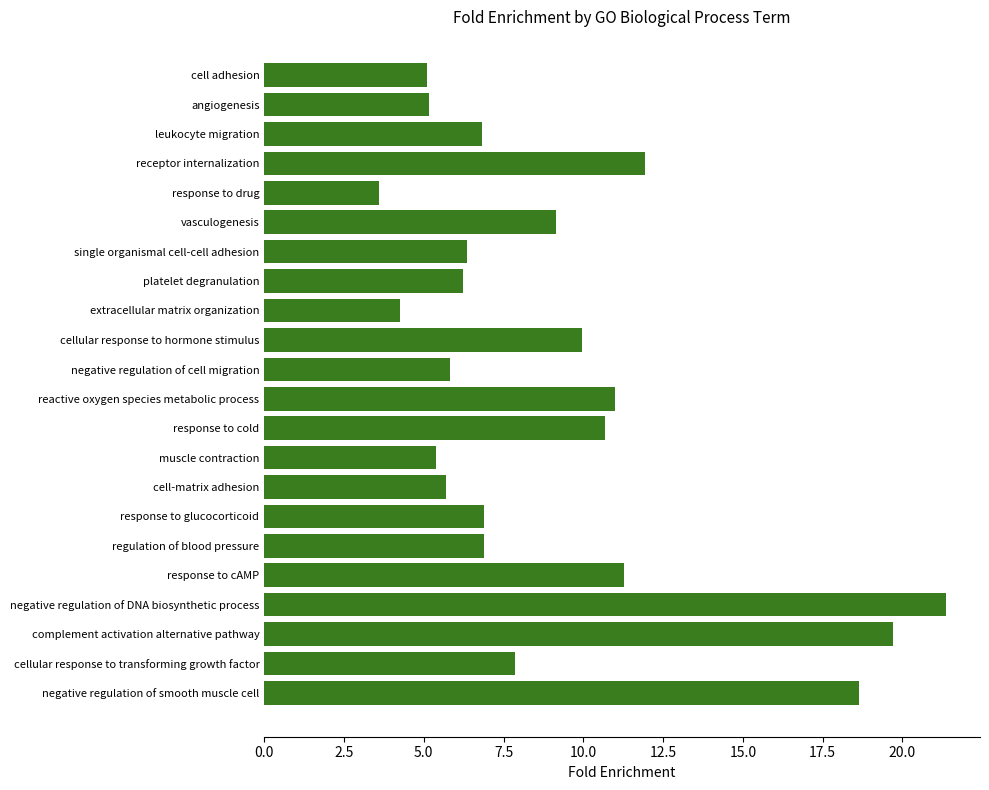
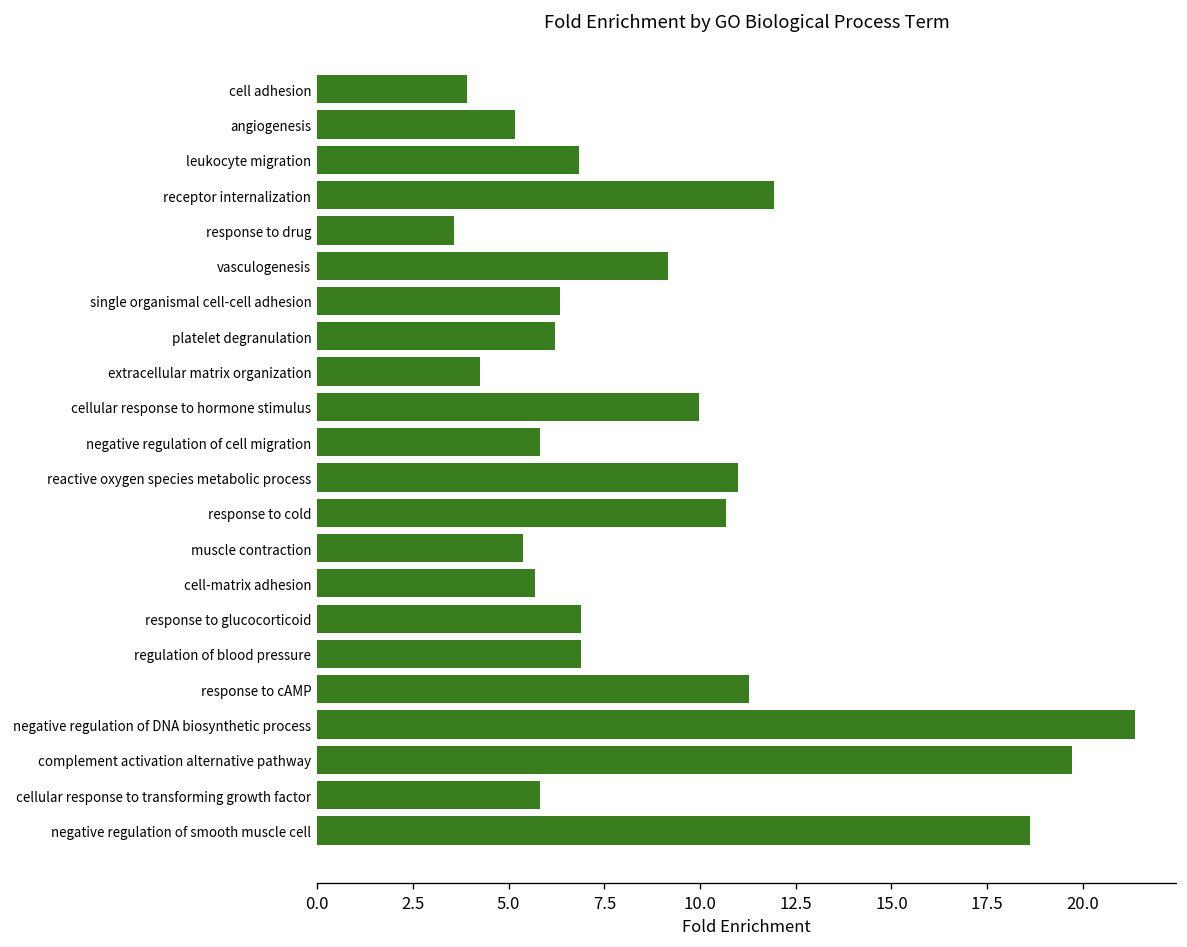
  {
-   "cell adhesion": 5.1,
+   "cell adhesion": 3.9,
    "angiogenesis": 5.2,
    "leukocyte migration": 6.8,
    "receptor internalization": 11.9,
    "response to drug": 3.6,
    "vasculogenesis": 9.2,
    "single organismal cell-cell adhesion": 6.3,
    "platelet degranulation": 6.2,
    "extracellular matrix organization": 4.3,
    "cellular response to hormone stimulus": 10.0,
    "negative regulation of cell migration": 5.8,
    "reactive oxygen species metabolic process": 11.0,
    "response to cold": 10.7,
    "muscle contraction": 5.4,
    "cell-matrix adhesion": 5.7,
    "response to glucocorticoid": 6.9,
    "regulation of blood pressure": 6.9,
    "response to cAMP": 11.3,
    "negative regulation of DNA biosynthetic process": 21.4,
    "complement activation alternative pathway": 19.7,
-   "cellular response to transforming growth factor": 7.8,
+   "cellular response to transforming growth factor": 5.8,
    "negative regulation of smooth muscle cell": 18.6
  }
